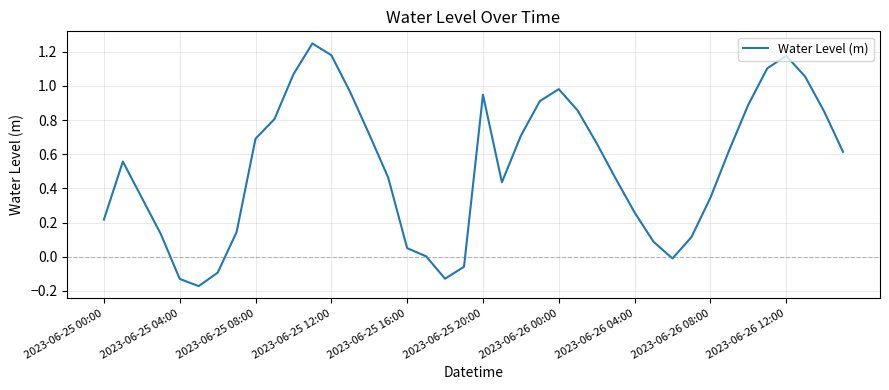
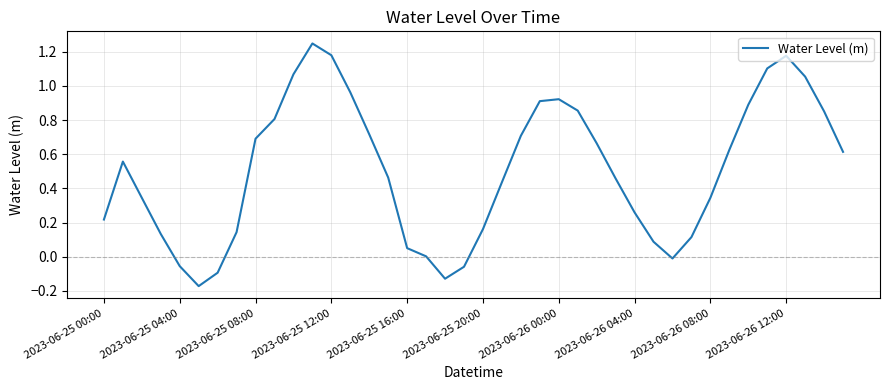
  {
    "2023-06-25 00:00": 0.22,
-   "2023-06-25 04:00": -0.13,
+   "2023-06-25 04:00": -0.06,
    "2023-06-25 08:00": 0.69,
    "2023-06-25 12:00": 1.18,
    "2023-06-25 16:00": 0.05,
-   "2023-06-25 20:00": 0.95,
-   "2023-06-26 00:00": 0.98,
+   "2023-06-25 20:00": 0.16,
+   "2023-06-26 00:00": 0.92,
    "2023-06-26 04:00": 0.26,
    "2023-06-26 08:00": 0.34
  }
